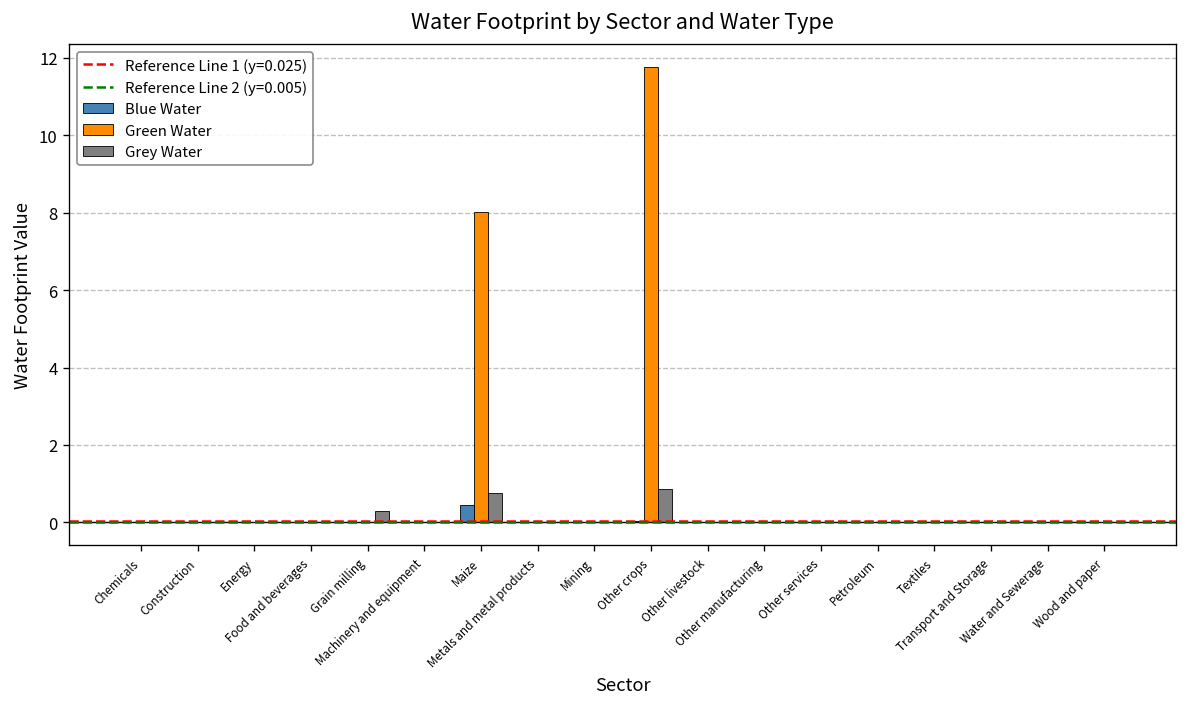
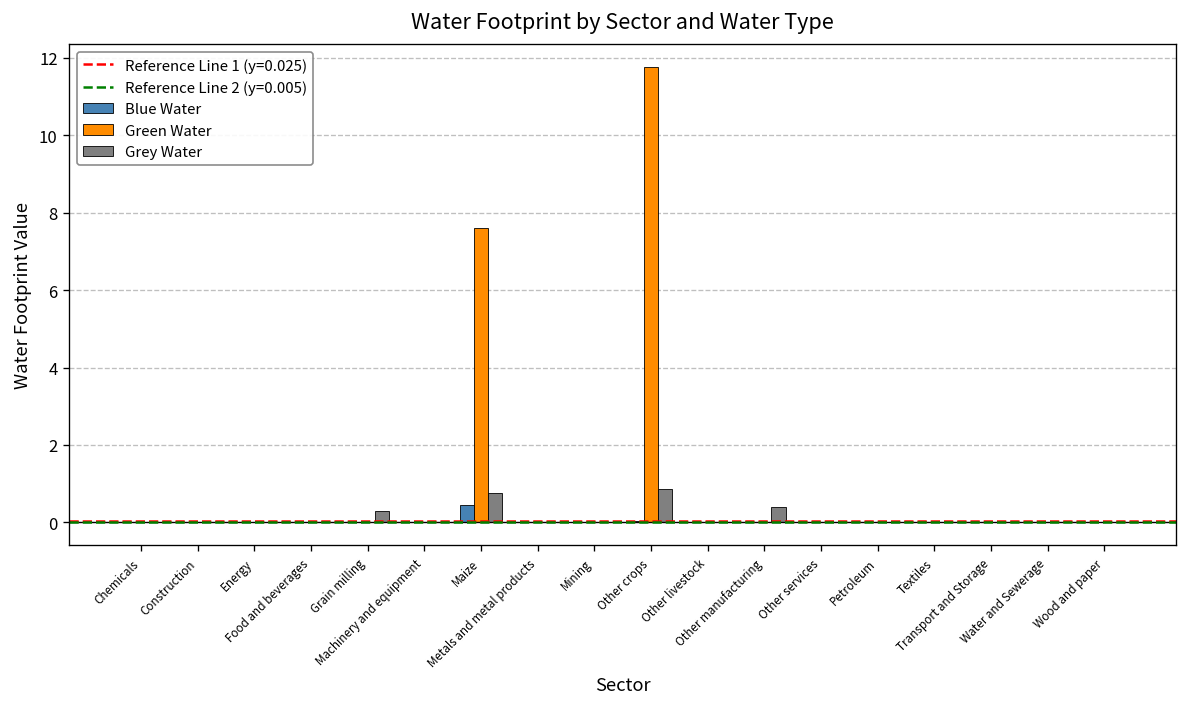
  {
    "Blue Water": {
      "Maize": 0.4
    },
    "Green Water": {
      "Chemicals": 0.0,
      "Construction": 0.0,
      "Energy": 0.0,
      "Food and beverages": 0.0,
      "Grain milling": 0.0,
      "Machinery and equipment": 0.0,
-     "Maize": 8.0,
+     "Maize": 7.6,
      "Metals and metal products": 0.0,
      "Mining": 0.0,
      "Other crops": 11.8,
      "Other livestock": 0.0,
      "Other manufacturing": 0.0,
      "Other services": 0.0,
      "Petroleum": 0.0,
      "Textiles": 0.0,
      "Transport and Storage": 0.0,
      "Water and Sewerage": 0.0,
      "Wood and paper": 0.0
    },
    "Grey Water": {
      "Grain milling": 0.3,
      "Maize": 0.8,
      "Other crops": 0.9,
-     "Other manufacturing": 0.0
+     "Other manufacturing": 0.4
    }
  }
